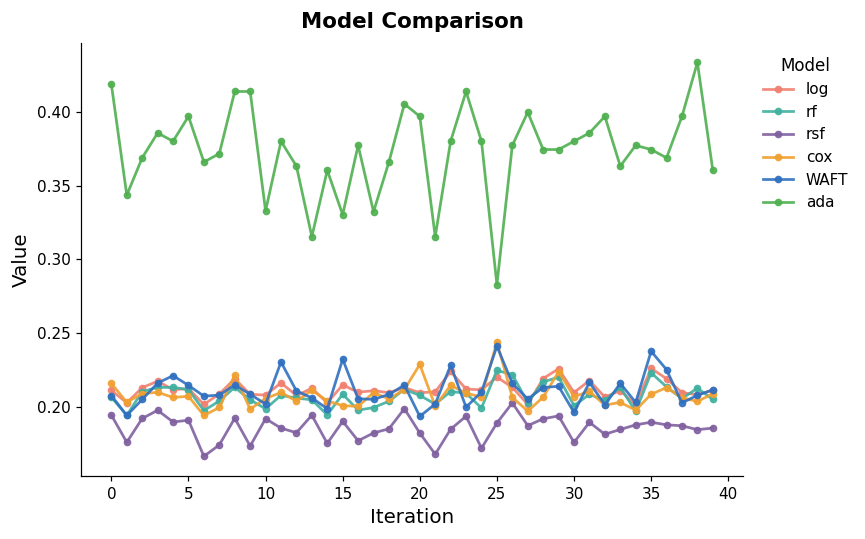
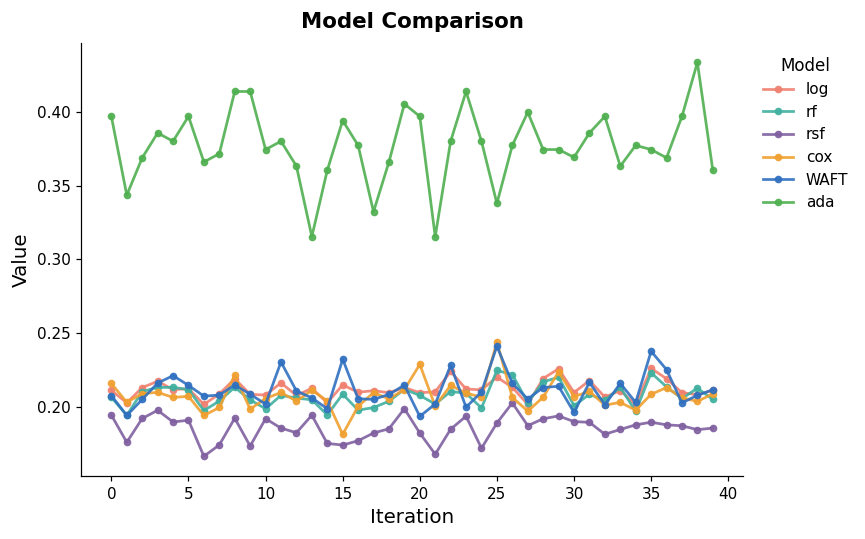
  {
    "log": {
      "0": 0.211,
      "10": 0.208,
      "15": 0.215,
      "25": 0.220,
      "30": 0.210,
      "35": 0.226
    },
    "rf": {
      "10": 0.199,
      "15": 0.208,
      "25": 0.225,
      "30": 0.201,
      "35": 0.223
    },
    "rsf": {
      "0": 0.194,
      "5": 0.191,
      "10": 0.192,
-     "15": 0.190,
+     "15": 0.174,
      "20": 0.182,
      "25": 0.189,
-     "30": 0.176,
+     "30": 0.190,
      "35": 0.189
    },
    "cox": {
      "0": 0.216,
      "5": 0.207,
      "10": 0.205,
-     "15": 0.201,
+     "15": 0.181,
      "20": 0.229,
      "25": 0.244,
      "30": 0.207,
      "35": 0.208
    },
    "WAFT": {
      "5": 0.214,
      "10": 0.202,
      "15": 0.232,
      "20": 0.193,
      "25": 0.241,
      "30": 0.196,
      "35": 0.238
    },
    "ada": {
-     "0": 0.419,
+     "0": 0.397,
      "5": 0.397,
-     "10": 0.333,
-     "15": 0.330,
+     "10": 0.375,
+     "15": 0.394,
      "20": 0.397,
-     "25": 0.283,
-     "30": 0.380,
+     "25": 0.338,
+     "30": 0.369,
      "35": 0.375
    }
  }
